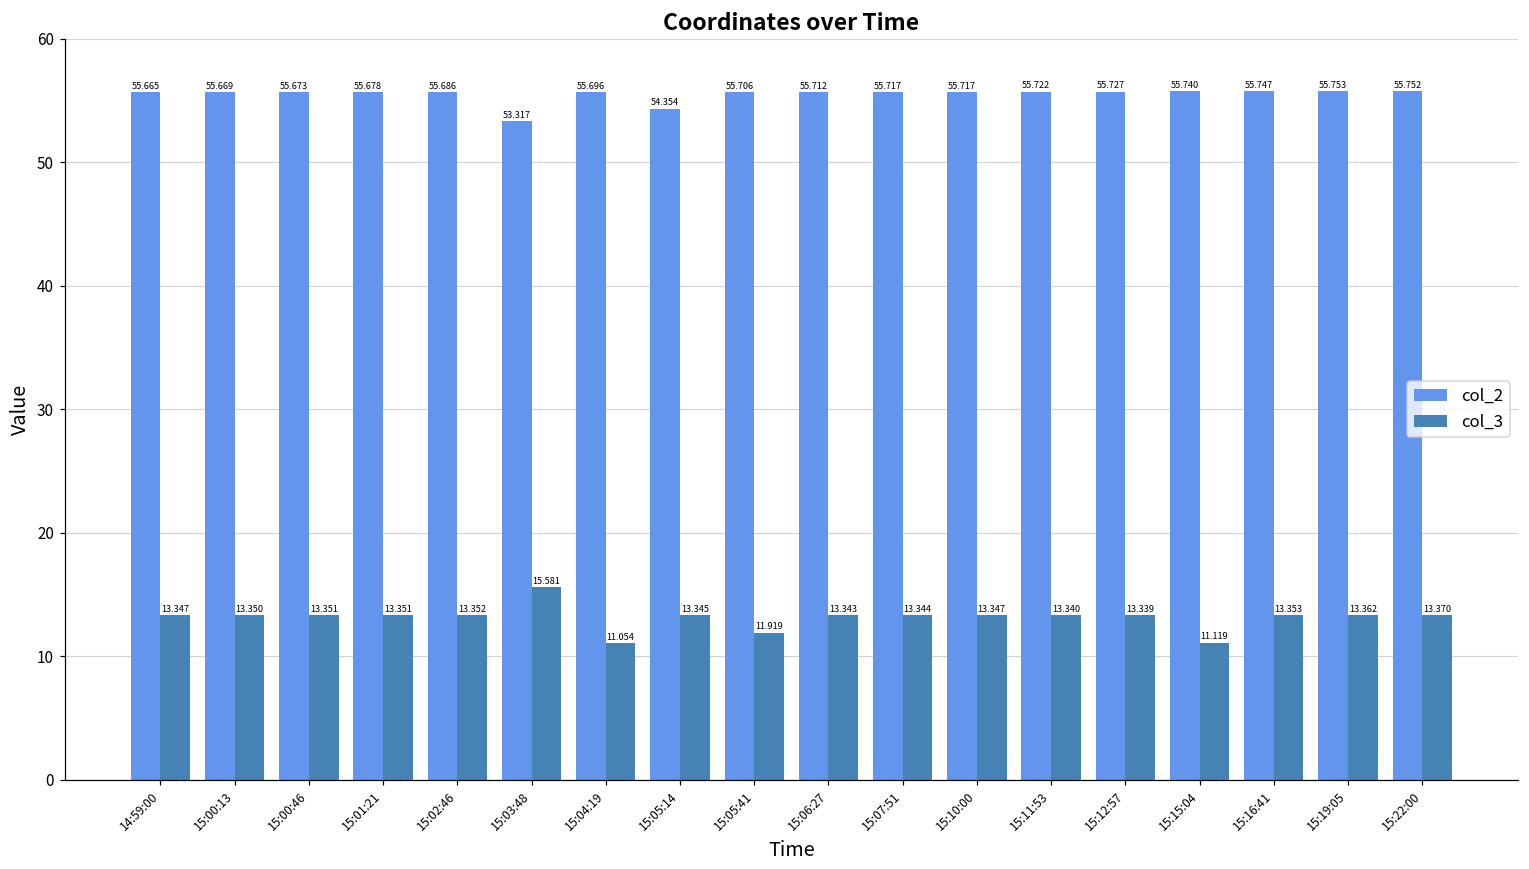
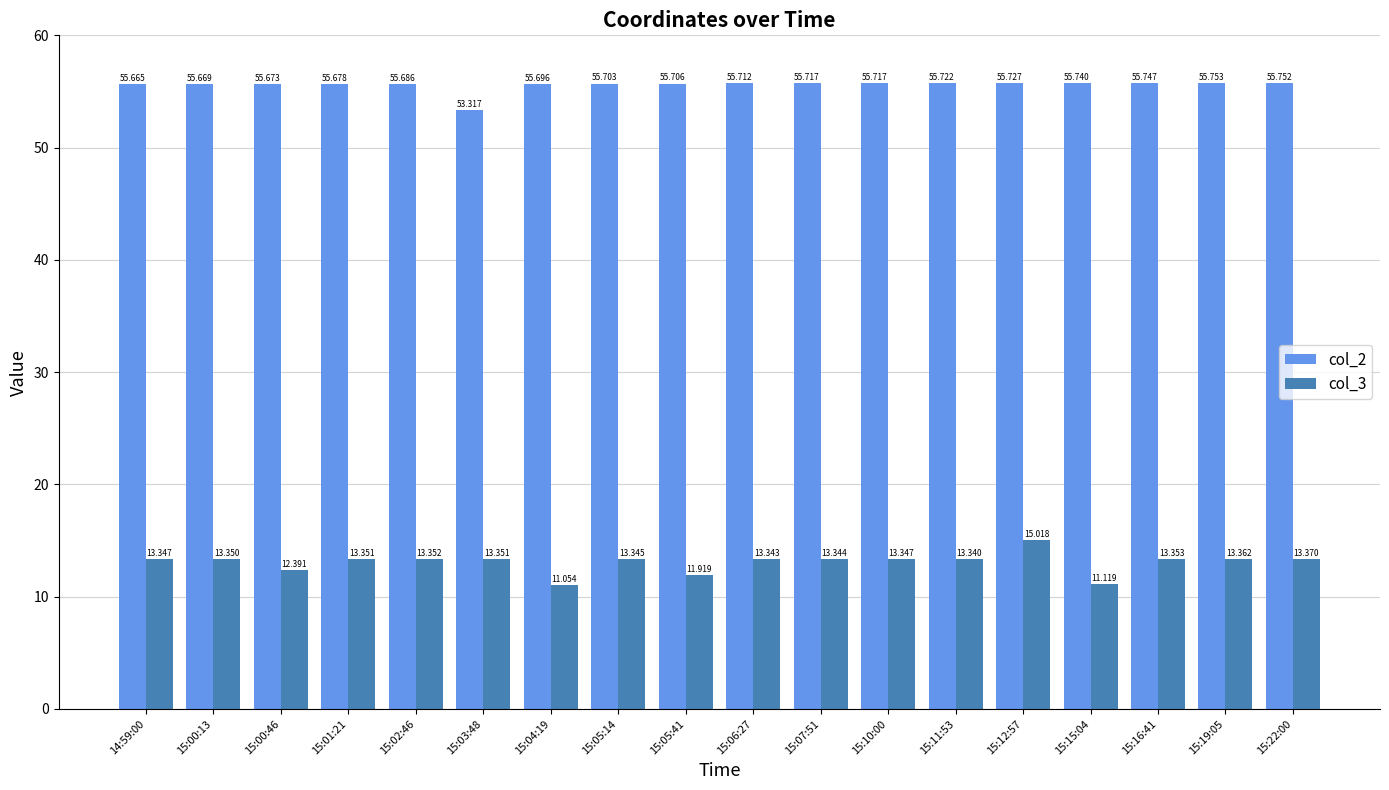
  {
    "col_2": {
      "14:59:00": 55.665,
      "15:00:13": 55.669,
      "15:00:46": 55.673,
      "15:01:21": 55.678,
      "15:02:46": 55.686,
      "15:03:48": 53.317,
      "15:04:19": 55.696,
-     "15:05:14": 54.354,
+     "15:05:14": 55.703,
      "15:05:41": 55.706,
      "15:06:27": 55.712,
      "15:07:51": 55.717,
      "15:10:00": 55.717,
      "15:11:53": 55.722,
      "15:12:57": 55.727,
      "15:15:04": 55.740,
      "15:16:41": 55.747,
      "15:19:05": 55.753,
      "15:22:00": 55.752
    },
    "col_3": {
      "14:59:00": 13.347,
      "15:00:13": 13.350,
-     "15:00:46": 13.351,
+     "15:00:46": 12.391,
      "15:01:21": 13.351,
      "15:02:46": 13.352,
-     "15:03:48": 15.581,
+     "15:03:48": 13.351,
      "15:04:19": 11.054,
      "15:05:14": 13.345,
      "15:05:41": 11.919,
      "15:06:27": 13.343,
      "15:07:51": 13.344,
      "15:10:00": 13.347,
      "15:11:53": 13.340,
-     "15:12:57": 13.339,
+     "15:12:57": 15.018,
      "15:15:04": 11.119,
      "15:16:41": 13.353,
      "15:19:05": 13.362,
      "15:22:00": 13.370
    }
  }
